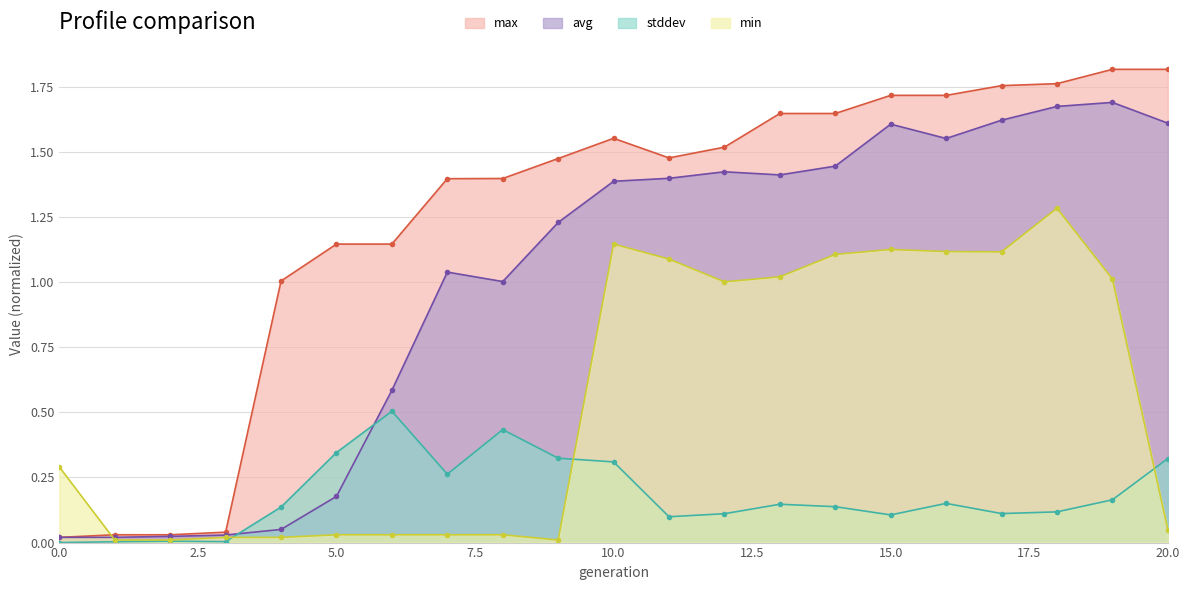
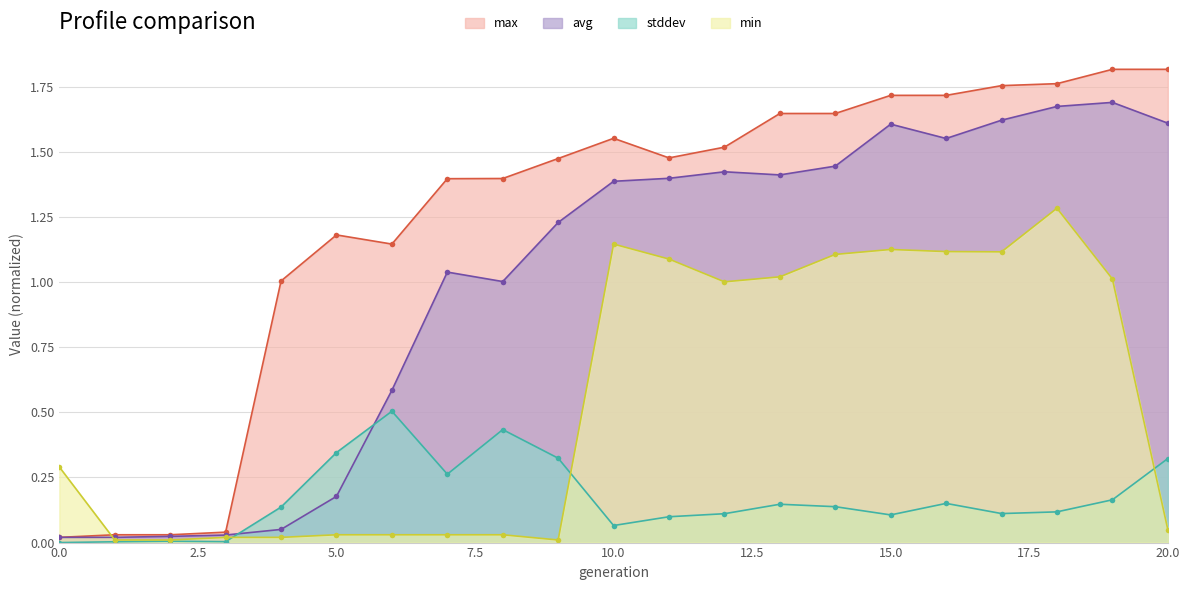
  {
    "max": {
-     "5.0": 1.15,
+     "5.0": 1.18,
      "10.0": 1.55,
      "15.0": 1.72,
      "20.0": 1.82
    },
    "avg": {
      "5.0": 0.18,
      "10.0": 1.39,
      "15.0": 1.61,
      "20.0": 1.61
    },
    "stddev": {
      "0.0": 0.00,
      "5.0": 0.35,
-     "10.0": 0.31,
+     "10.0": 0.07,
      "15.0": 0.11,
      "20.0": 0.32
    },
    "min": {
      "0.0": 0.29,
      "5.0": 0.03,
      "10.0": 1.15,
      "15.0": 1.13,
      "20.0": 0.05
    }
  }
